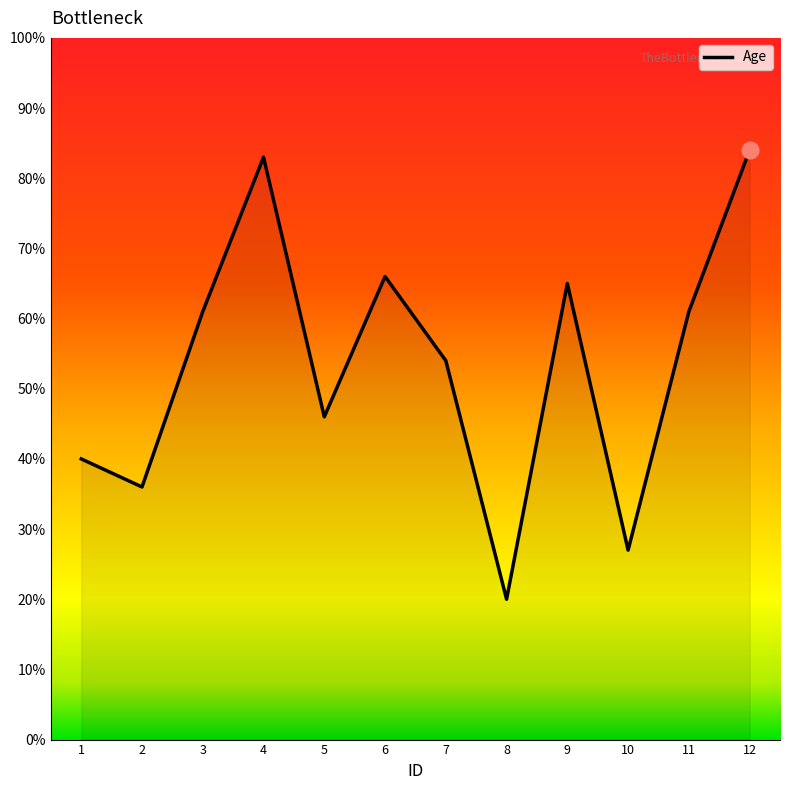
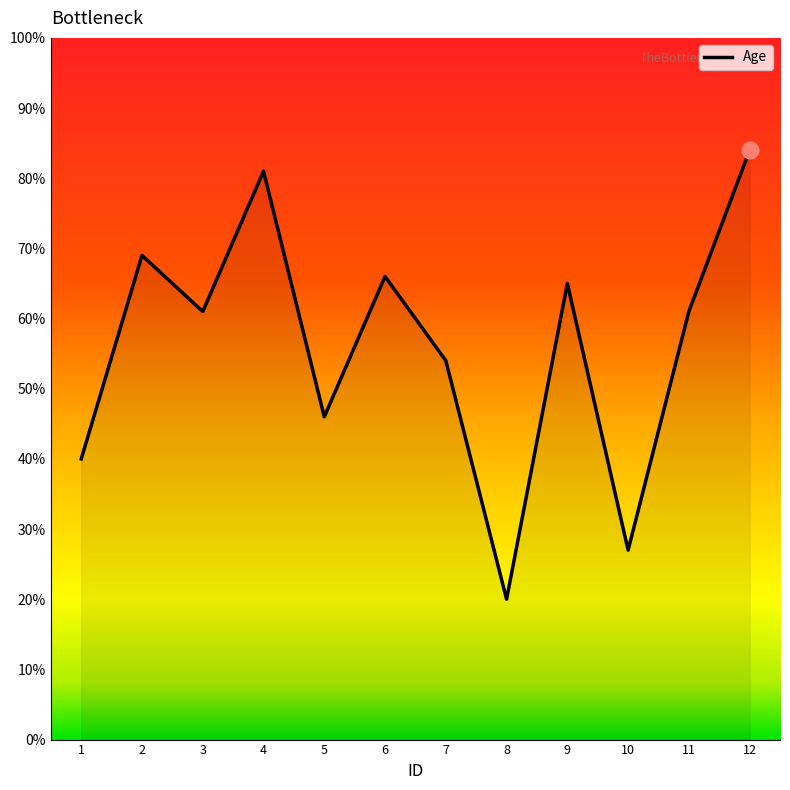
  {
    "Age": {
      "1": "40%",
-     "2": "36%",
+     "2": "69%",
      "3": "61%",
-     "4": "83%",
+     "4": "81%",
      "5": "46%",
      "6": "66%",
      "7": "54%",
      "8": "20%",
      "9": "65%",
      "10": "27%",
      "11": "61%"
    }
  }
